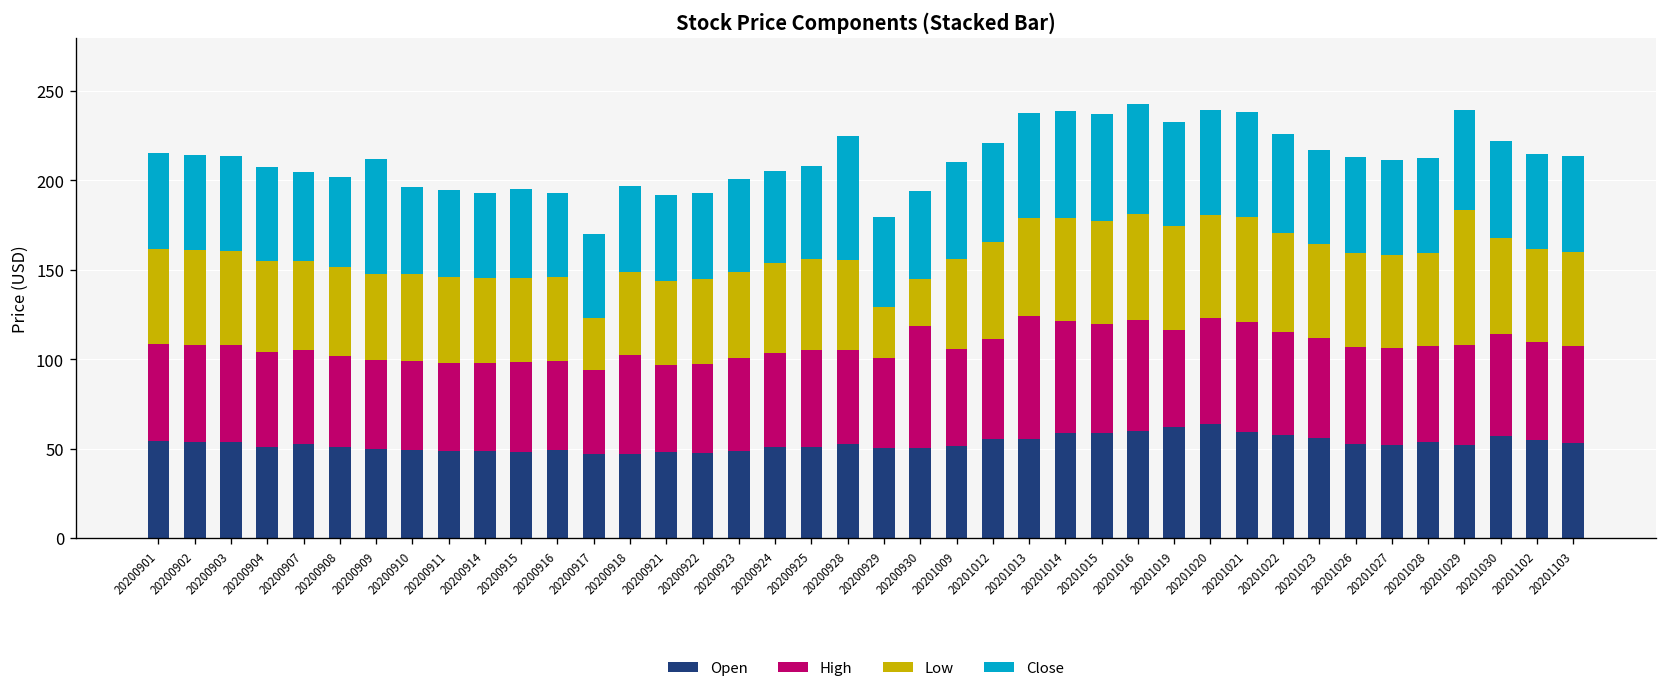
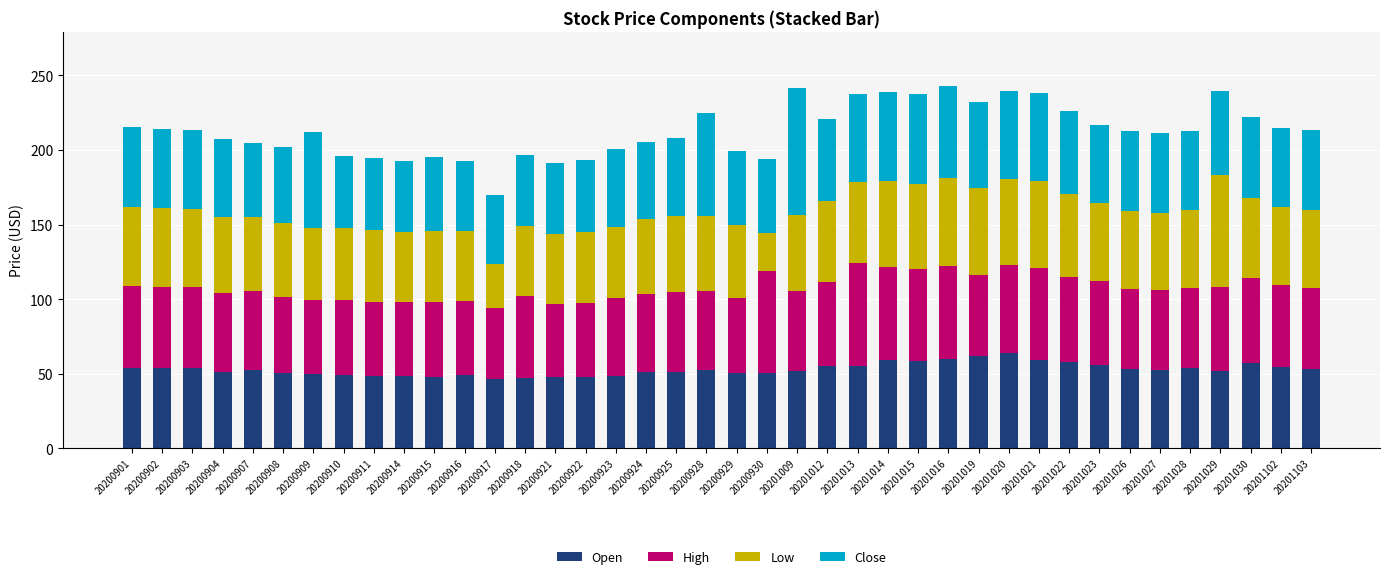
  {
    "Open": {
      "20200901": 54,
      "20200902": 54,
      "20200903": 54,
      "20200904": 51,
      "20200907": 53,
      "20200908": 51,
      "20200909": 50,
      "20200910": 49,
      "20200911": 49,
      "20200914": 49,
      "20200915": 48,
      "20200916": 49,
      "20200917": 47,
      "20200918": 47,
      "20200921": 48,
      "20200922": 48,
      "20200923": 48,
      "20200924": 51,
      "20200925": 51,
      "20200928": 52,
      "20200929": 50,
      "20200930": 50,
      "20201009": 52,
      "20201012": 55,
      "20201013": 55,
      "20201014": 59,
      "20201015": 59,
      "20201016": 60,
      "20201019": 62,
      "20201020": 64,
      "20201021": 59,
      "20201022": 58,
      "20201023": 56,
      "20201026": 53,
      "20201027": 52,
      "20201028": 54,
      "20201029": 52,
      "20201030": 57,
      "20201102": 55,
      "20201103": 53
    },
    "High": {
      "20200901": 55,
      "20200902": 54,
      "20200903": 54,
      "20200904": 53,
      "20200907": 53,
      "20200908": 51,
      "20200909": 50,
      "20200910": 50,
      "20200911": 49,
      "20200914": 49,
      "20200915": 50,
      "20200916": 49,
      "20200917": 47,
      "20200918": 55,
      "20200921": 49,
      "20200922": 50,
      "20200923": 52,
      "20200924": 52,
      "20200925": 54,
      "20200928": 53,
      "20200929": 50,
      "20200930": 68,
      "20201009": 54,
      "20201012": 56,
      "20201013": 69,
      "20201014": 63,
      "20201015": 61,
      "20201016": 62,
      "20201019": 54,
      "20201020": 59,
      "20201021": 61,
      "20201022": 58,
      "20201023": 56,
      "20201026": 54,
      "20201027": 54,
      "20201028": 54,
      "20201029": 56,
      "20201030": 57,
      "20201102": 55,
      "20201103": 54
    },
    "Low": {
      "20200901": 53,
      "20200902": 53,
      "20200903": 53,
      "20200904": 51,
      "20200907": 50,
      "20200908": 50,
      "20200909": 48,
      "20200910": 48,
      "20200911": 48,
      "20200914": 47,
      "20200915": 47,
      "20200916": 47,
      "20200917": 29,
      "20200918": 47,
      "20200921": 47,
      "20200922": 48,
      "20200923": 48,
      "20200924": 50,
      "20200925": 51,
      "20200928": 50,
-     "20200929": 29,
+     "20200929": 49,
      "20200930": 26,
      "20201009": 51,
      "20201012": 54,
      "20201013": 54,
      "20201014": 58,
      "20201015": 58,
      "20201016": 60,
      "20201019": 58,
      "20201020": 58,
      "20201021": 59,
      "20201022": 55,
      "20201023": 52,
      "20201026": 52,
      "20201027": 52,
      "20201028": 52,
      "20201029": 75,
      "20201030": 54,
      "20201102": 52,
      "20201103": 52
    },
    "Close": {
      "20200901": 54,
      "20200902": 53,
      "20200903": 53,
      "20200904": 53,
      "20200907": 50,
      "20200908": 51,
      "20200909": 64,
      "20200910": 48,
      "20200911": 48,
      "20200914": 48,
      "20200915": 50,
      "20200916": 47,
      "20200917": 47,
      "20200918": 48,
      "20200921": 48,
      "20200922": 48,
      "20200923": 52,
      "20200924": 51,
      "20200925": 52,
      "20200928": 69,
      "20200929": 50,
      "20200930": 49,
-     "20201009": 54,
+     "20201009": 85,
      "20201012": 55,
      "20201013": 59,
      "20201014": 60,
      "20201015": 60,
      "20201016": 61,
      "20201019": 58,
      "20201020": 59,
      "20201021": 59,
      "20201022": 56,
      "20201023": 53,
      "20201026": 54,
      "20201027": 53,
      "20201028": 53,
      "20201029": 56,
      "20201030": 54,
      "20201102": 53,
      "20201103": 54
    }
  }
